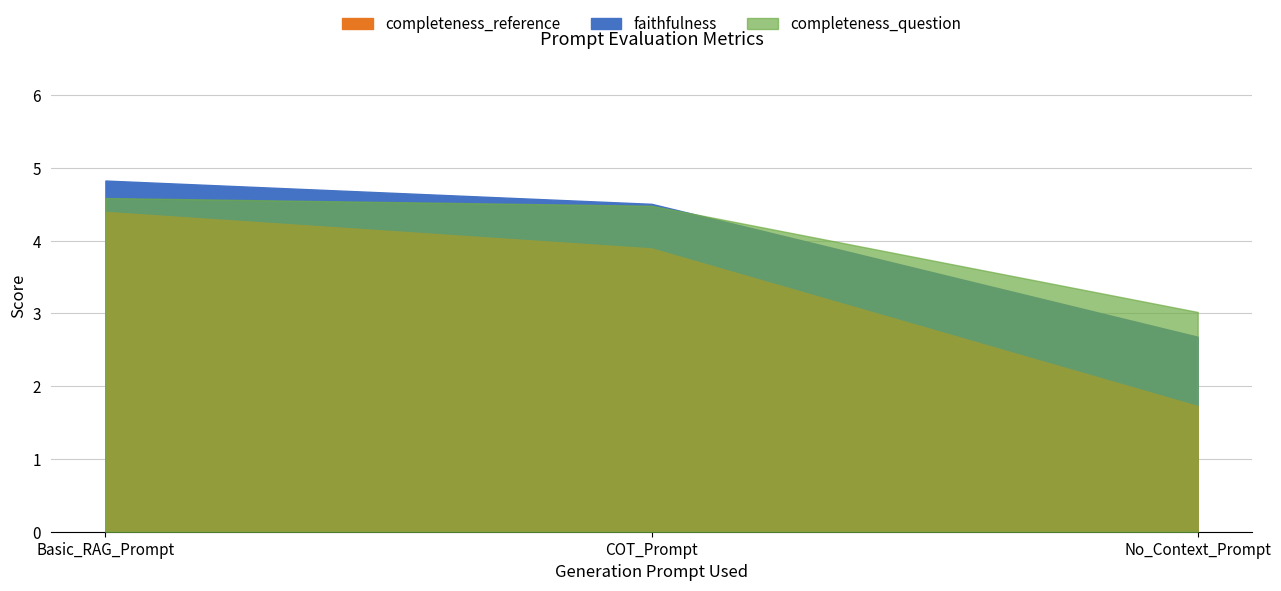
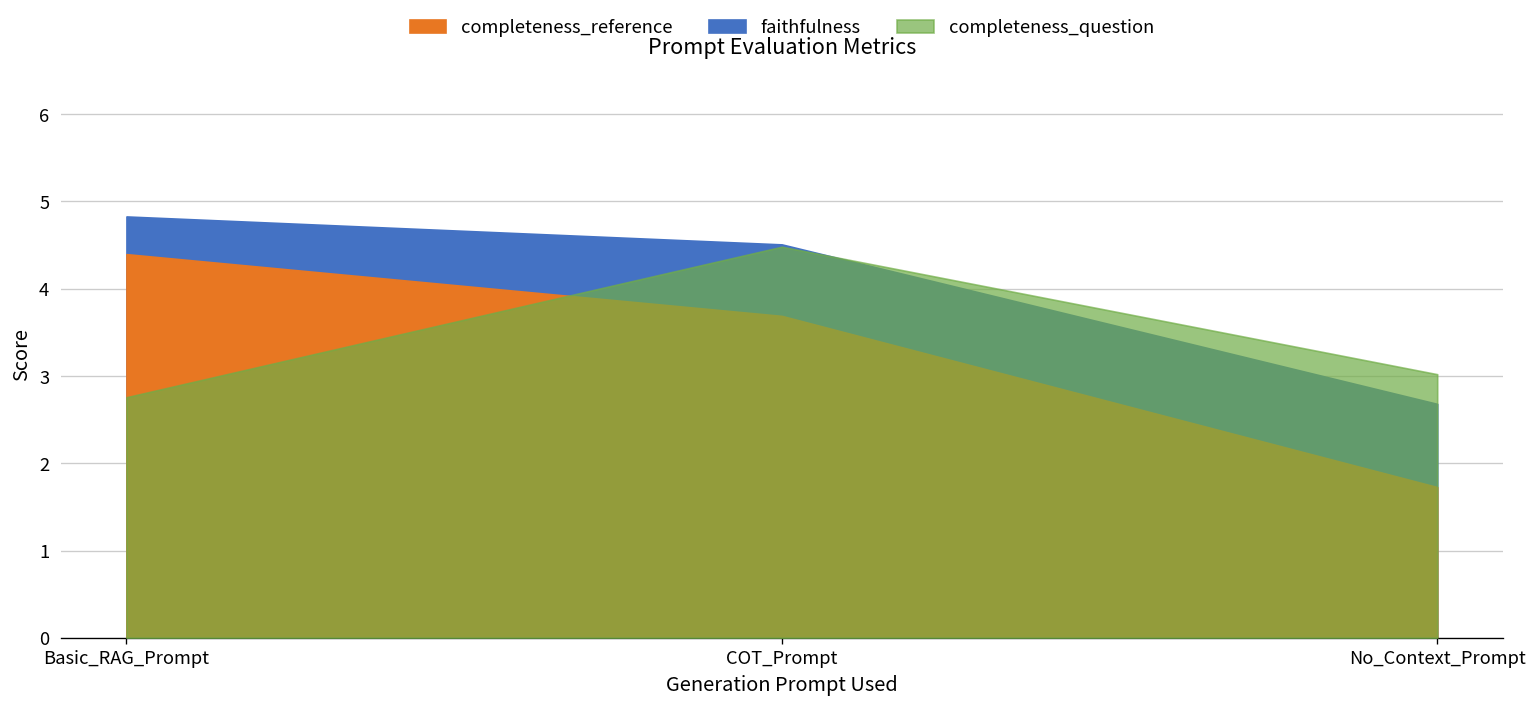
  {
    "completeness_reference": {
-     "COT_Prompt": 3.9
+     "COT_Prompt": 3.7
    },
    "faithfulness": {
      "Basic_RAG_Prompt": 4.8,
      "No_Context_Prompt": 2.7
    },
    "completeness_question": {
-     "Basic_RAG_Prompt": 4.6,
+     "Basic_RAG_Prompt": 2.8,
      "No_Context_Prompt": 3.0
    }
  }
